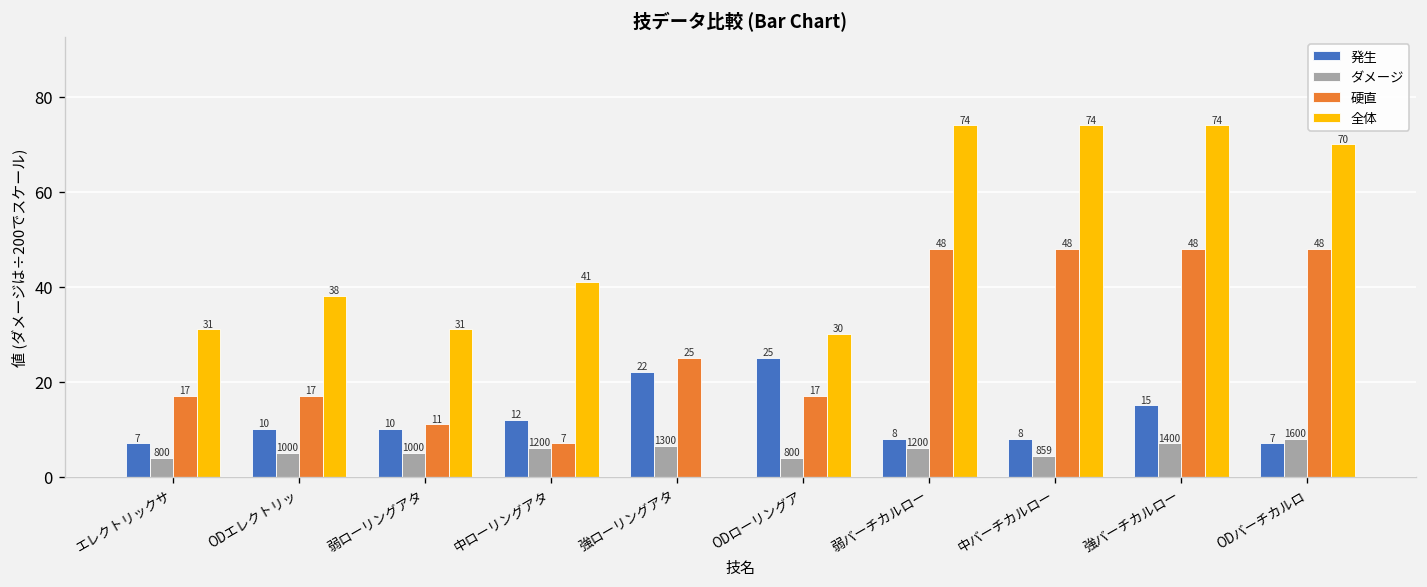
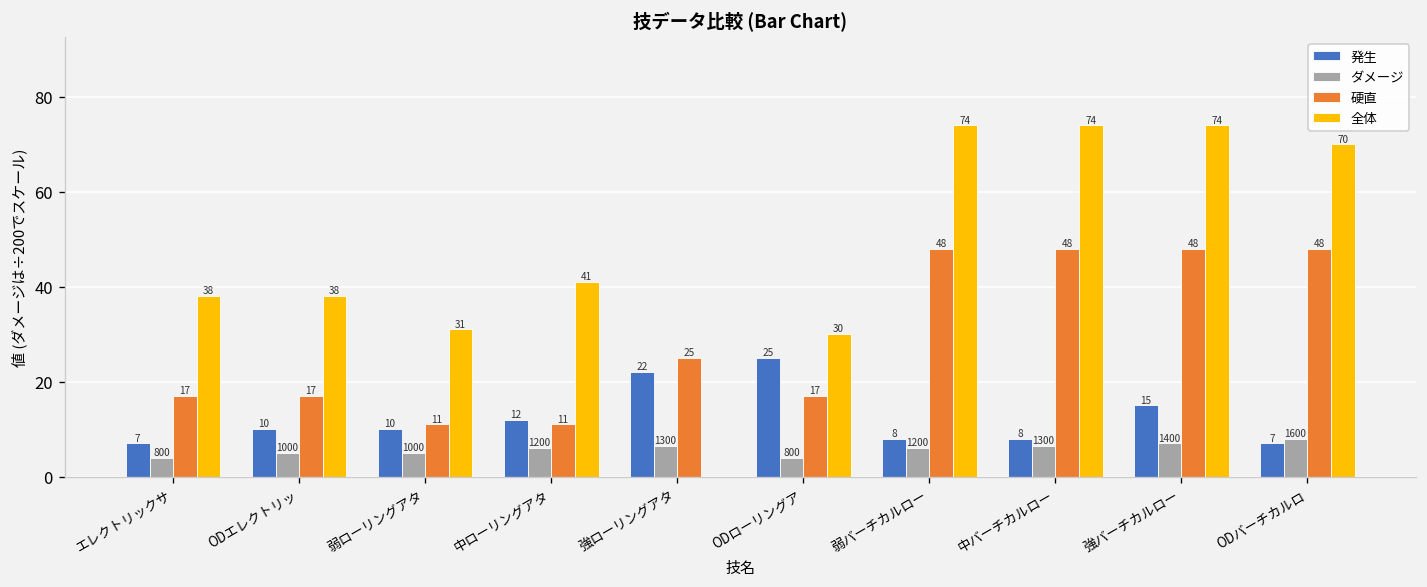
  {
    "発生": {
      "エレクトリックサ": 7,
      "ODエレクトリッ": 10,
      "弱ローリングアタ": 10,
      "中ローリングアタ": 12,
      "強ローリングアタ": 22,
      "ODローリングア": 25,
      "弱バーチカルロー": 8,
      "中バーチカルロー": 8,
      "強バーチカルロー": 15,
      "ODバーチカルロ": 7
    },
    "ダメージ": {
-     "中バーチカルロー": 859
+     "中バーチカルロー": 1300
    },
    "硬直": {
      "エレクトリックサ": 17,
      "ODエレクトリッ": 17,
      "弱ローリングアタ": 11,
-     "中ローリングアタ": 7,
+     "中ローリングアタ": 11,
      "強ローリングアタ": 25,
      "ODローリングア": 17,
      "弱バーチカルロー": 48,
      "中バーチカルロー": 48,
      "強バーチカルロー": 48,
      "ODバーチカルロ": 48
    },
    "全体": {
-     "エレクトリックサ": 31,
+     "エレクトリックサ": 38,
      "ODエレクトリッ": 38,
      "弱ローリングアタ": 31,
      "中ローリングアタ": 41,
      "ODローリングア": 30,
      "弱バーチカルロー": 74,
      "中バーチカルロー": 74,
      "強バーチカルロー": 74,
      "ODバーチカルロ": 70
    }
  }
